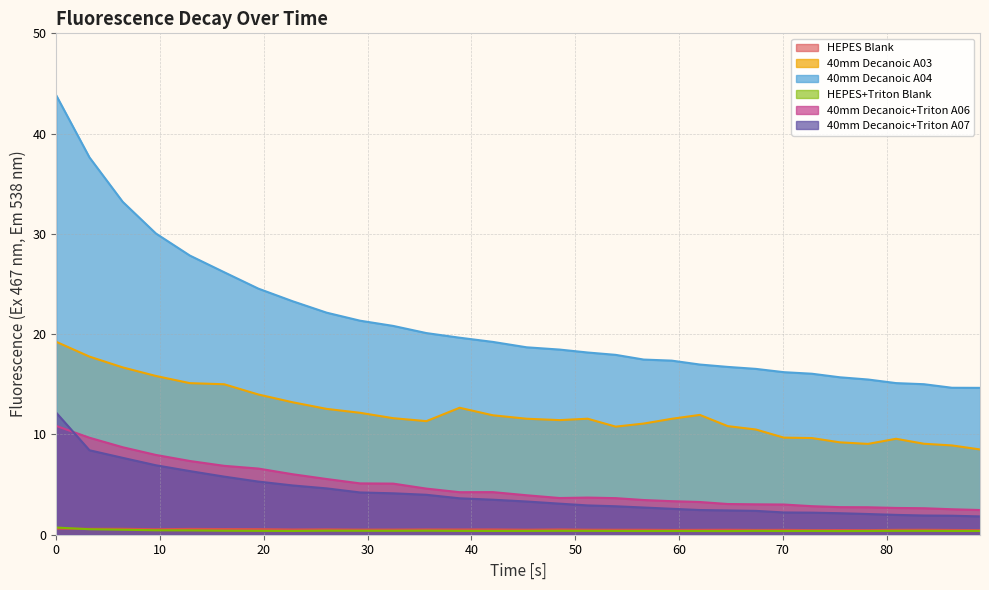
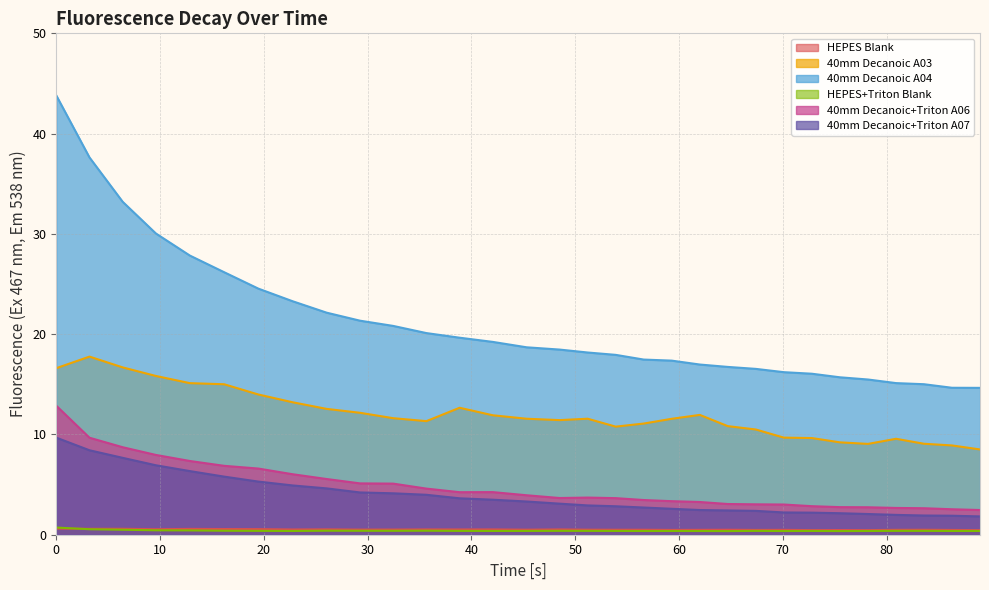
  {
    "40mm Decanoic A03": {
-     "0": 19.2
+     "0": 16.6
    },
    "40mm Decanoic A04": {
      "0": 43.8
    },
    "40mm Decanoic+Triton A06": {
-     "0": 10.8
+     "0": 12.9
    },
    "40mm Decanoic+Triton A07": {
-     "0": 12.2
+     "0": 9.7
    }
  }
